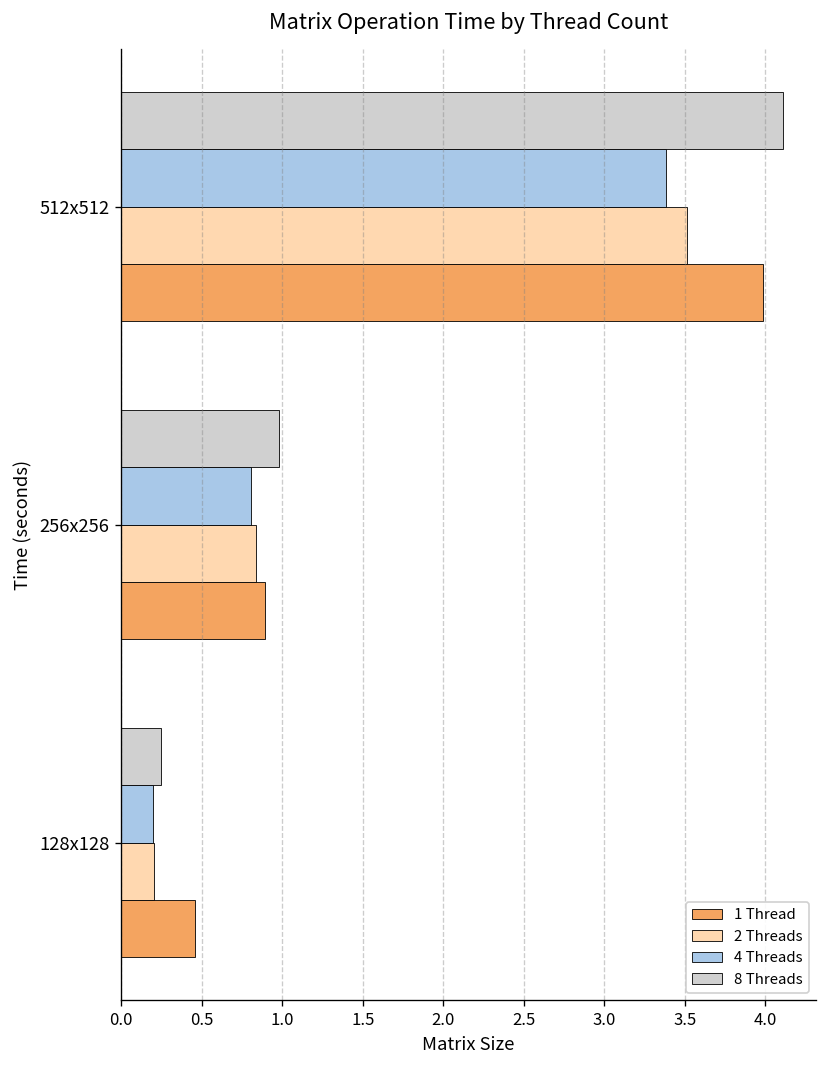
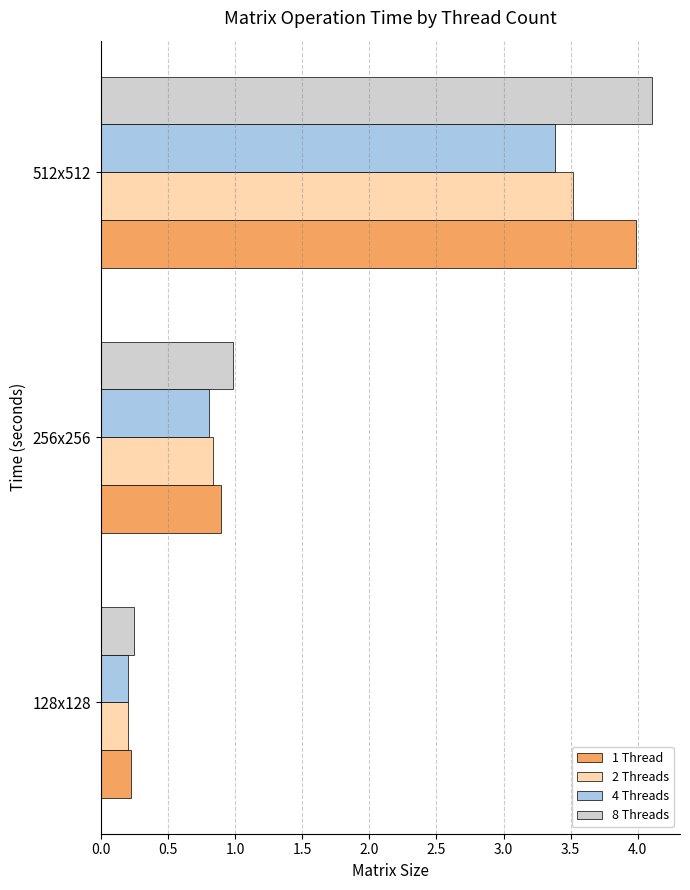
  {
    "1 Thread": {
      "512x512": 3.99,
      "256x256": 0.89,
-     "128x128": 0.46
+     "128x128": 0.23
    }
  }
